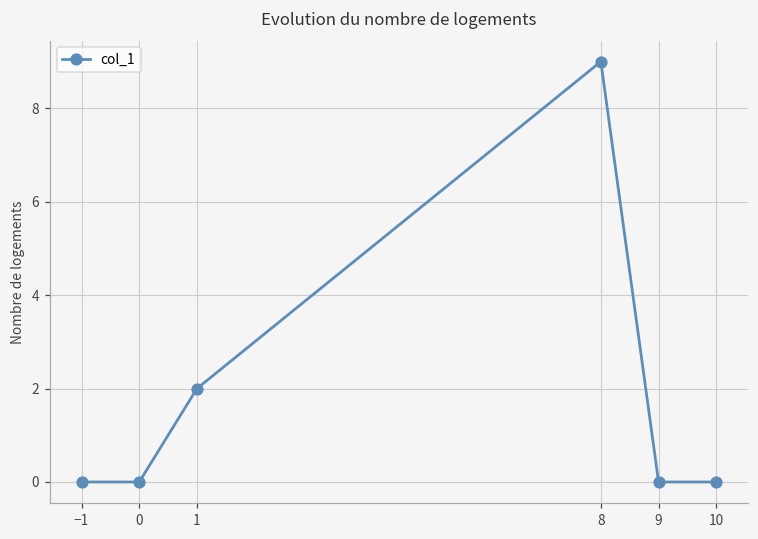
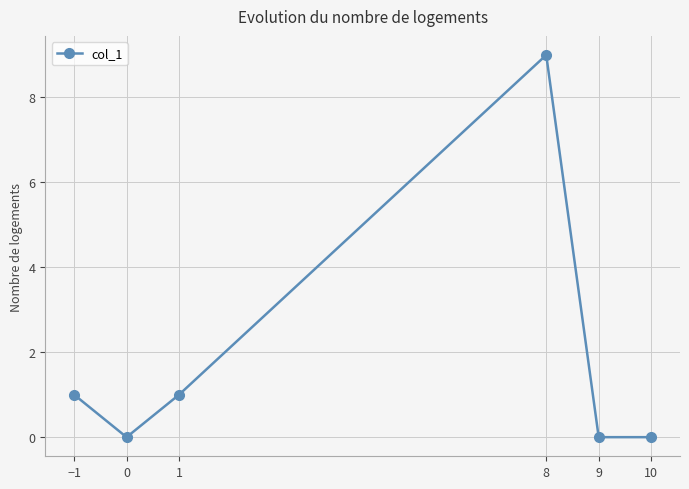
  {
-   "−1": 0,
+   "−1": 1,
    "0": 0,
-   "1": 2,
+   "1": 1,
    "8": 9,
    "9": 0,
    "10": 0
  }
